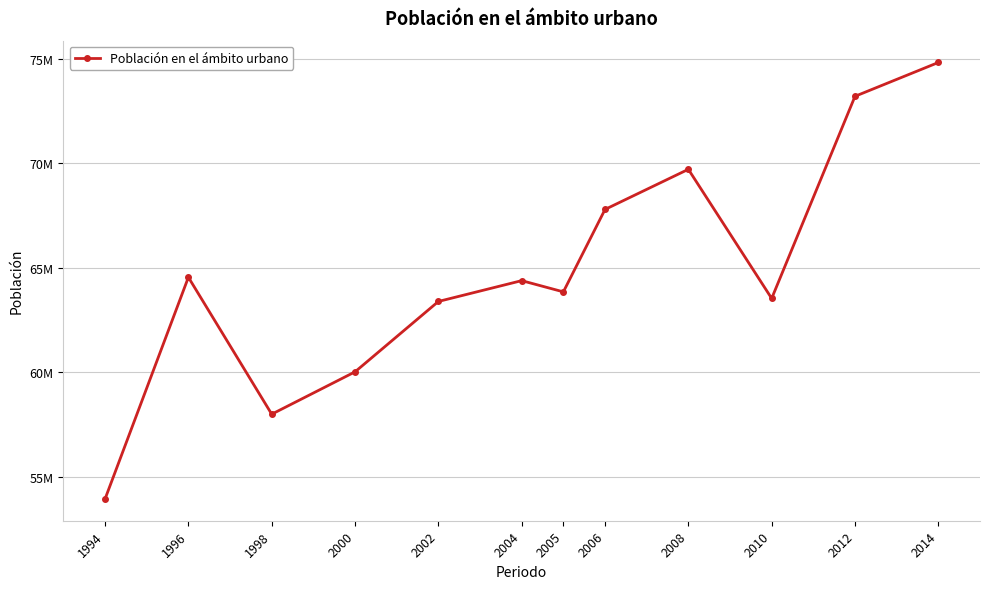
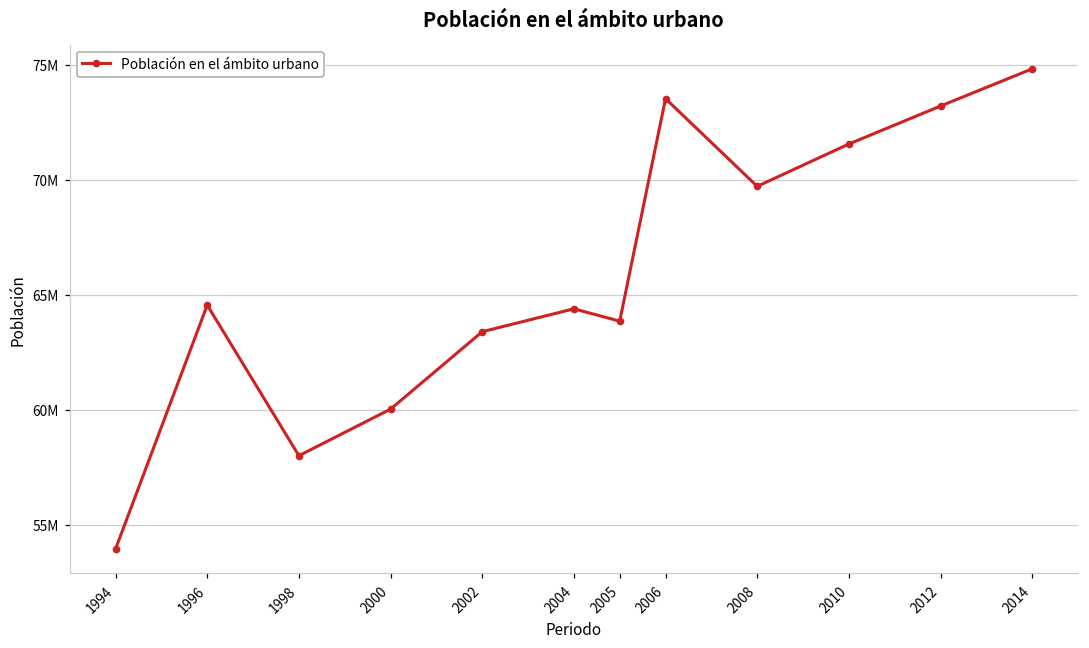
  {
    "1994": 53900000,
    "1996": 64500000,
    "1998": 58000000,
    "2000": 60000000,
    "2002": 63400000,
    "2004": 64400000,
    "2005": 63900000,
-   "2006": 67800000,
+   "2006": 73500000,
    "2008": 69700000,
-   "2010": 63500000,
+   "2010": 71600000,
    "2012": 73200000,
    "2014": 74800000
  }
